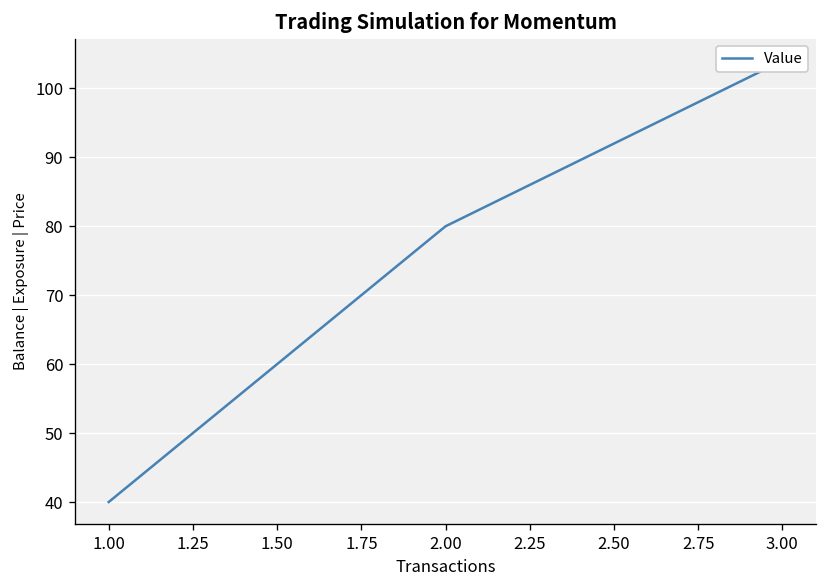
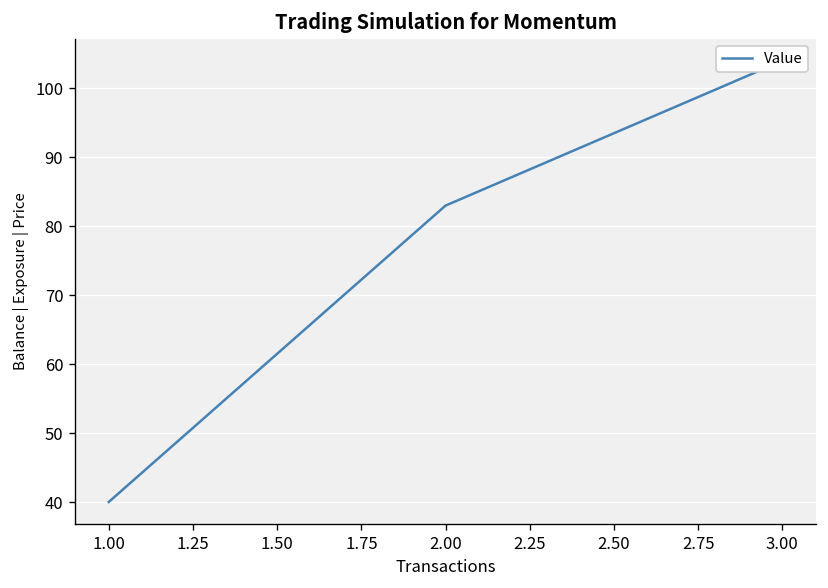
  {
    "1.00": 40,
-   "2.00": 80
+   "2.00": 83
  }
